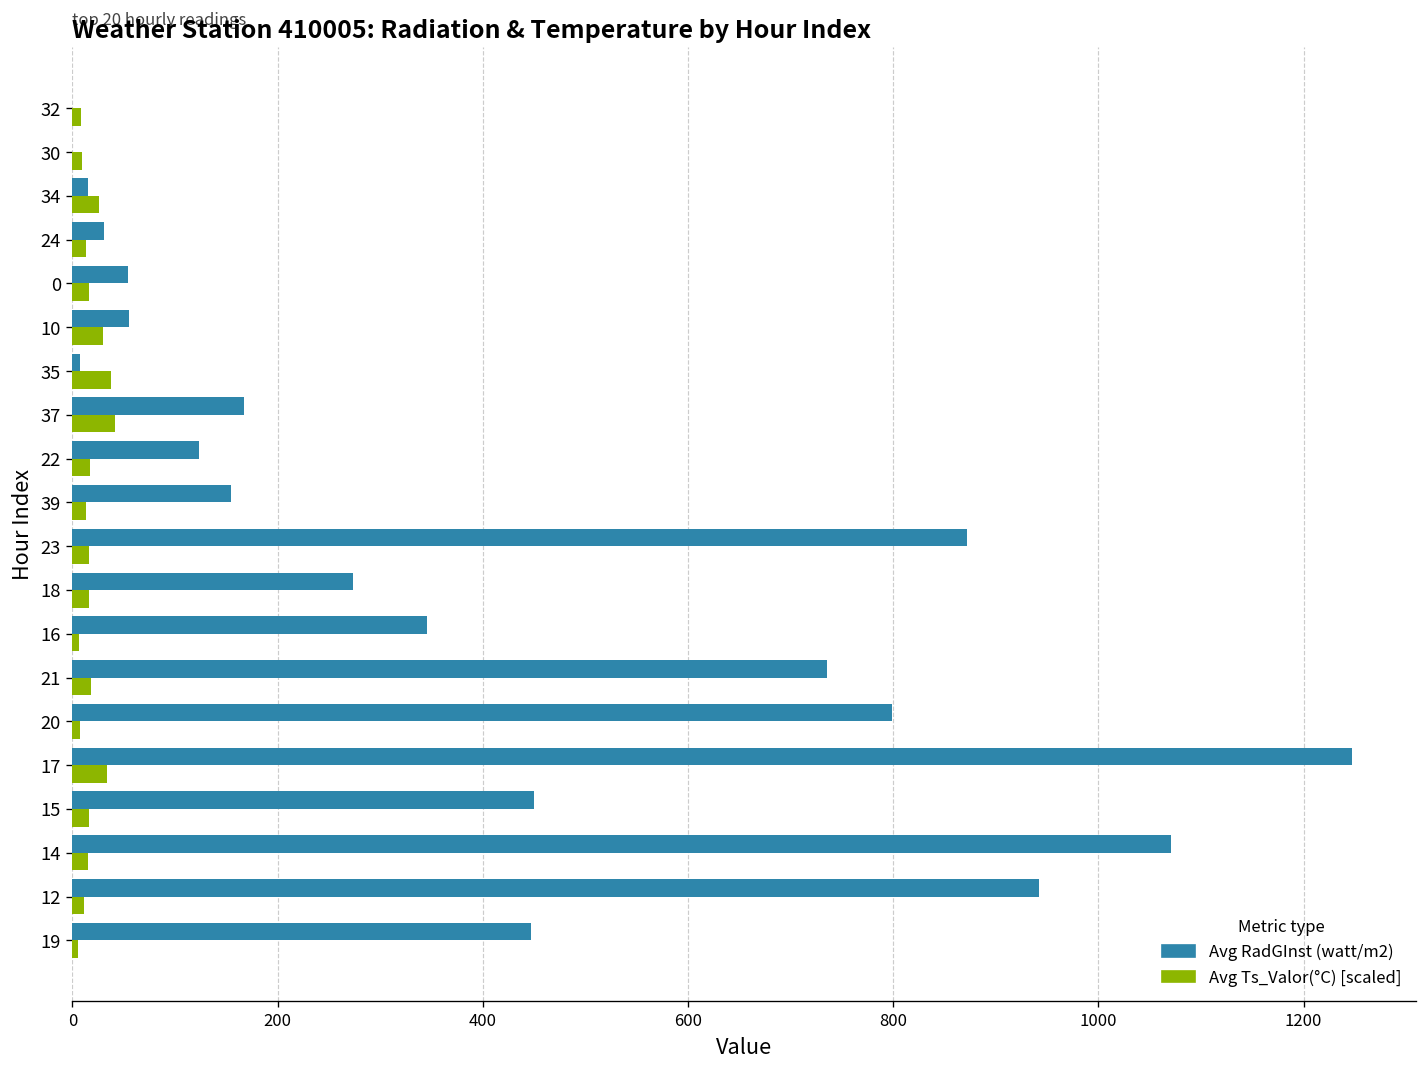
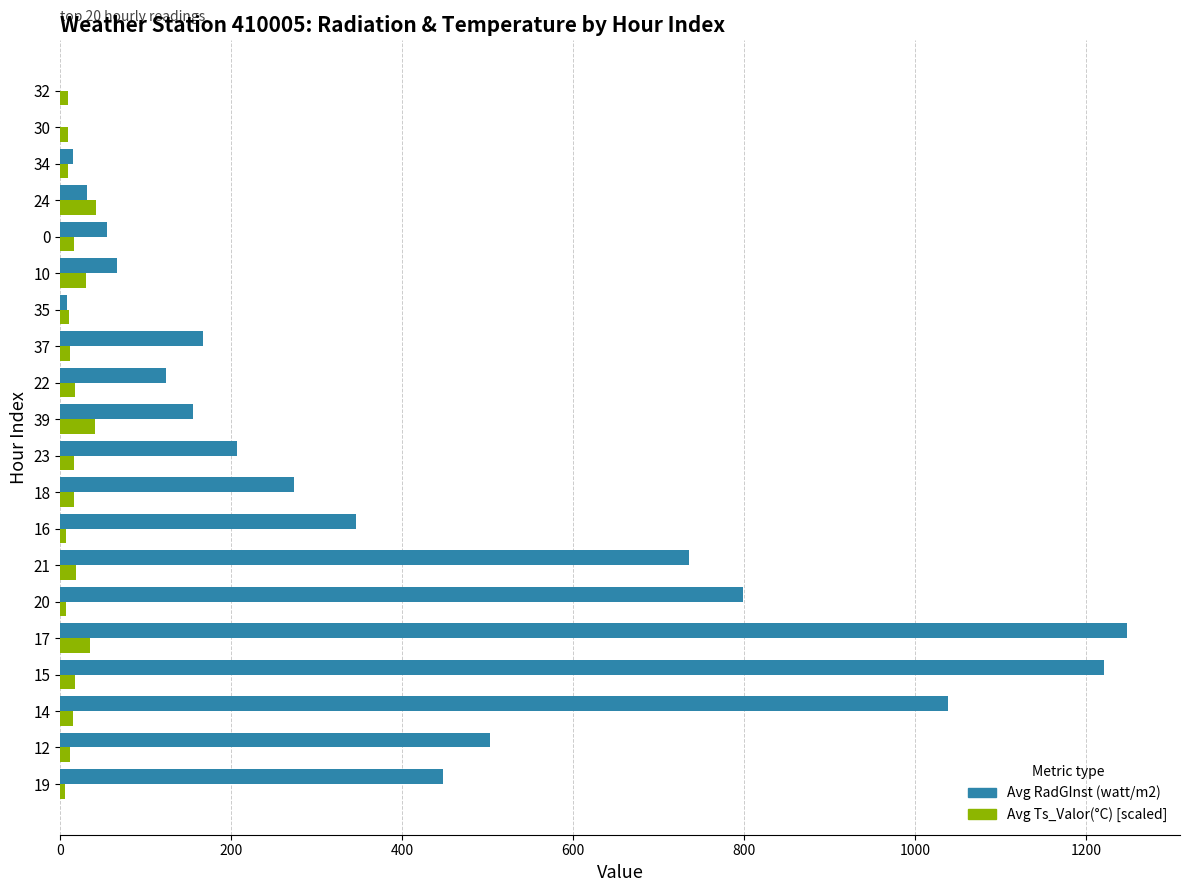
  {
    "Avg RadGInst (watt/m2)": {
      "32": 0,
      "30": 0,
      "34": 20,
      "24": 30,
      "0": 50,
-     "10": 50,
+     "10": 70,
      "35": 10,
      "37": 170,
      "22": 120,
      "39": 150,
-     "23": 870,
+     "23": 210,
      "18": 270,
      "16": 350,
      "21": 740,
      "20": 800,
      "17": 1250,
-     "15": 450,
-     "14": 1070,
-     "12": 940,
+     "15": 1220,
+     "14": 1040,
+     "12": 500,
      "19": 450
    },
    "Avg Ts_Valor(°C) [scaled]": {
      "32": 10,
      "30": 10,
-     "34": 30,
-     "24": 10,
+     "34": 10,
+     "24": 40,
      "0": 20,
      "10": 30,
-     "35": 40,
-     "37": 40,
+     "35": 10,
+     "37": 10,
      "22": 20,
-     "39": 10,
+     "39": 40,
      "23": 20,
      "18": 20,
      "16": 10,
      "21": 20,
      "20": 10,
      "17": 30,
      "15": 20,
      "14": 20,
      "12": 10,
      "19": 10
    }
  }
